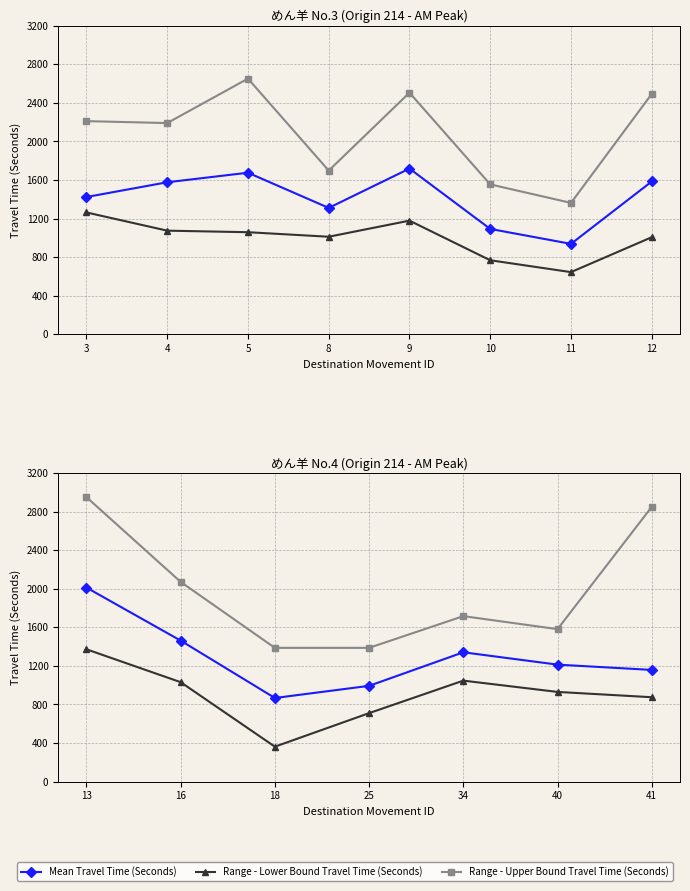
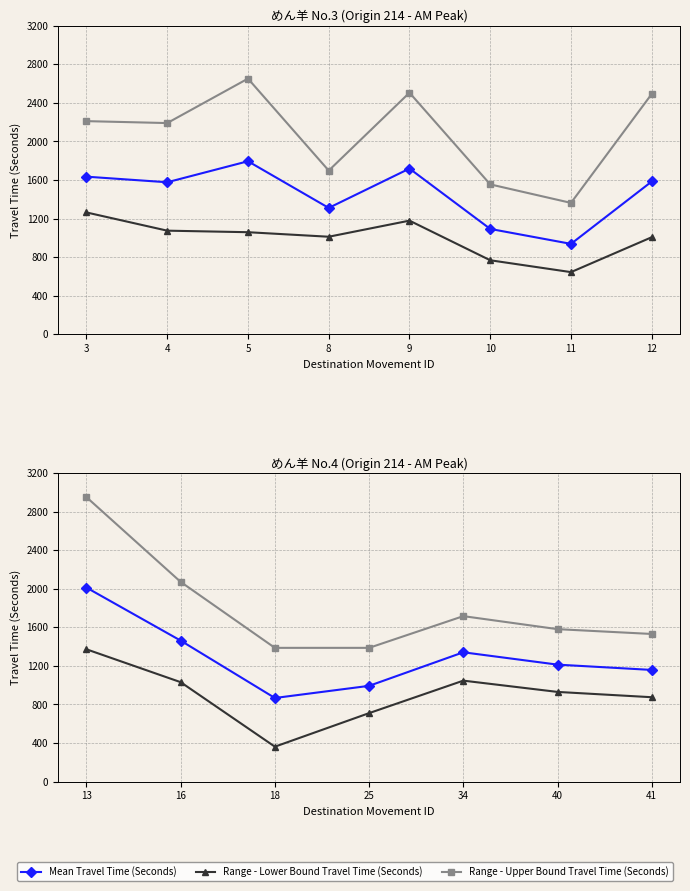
  {
    "めん羊 No.3 (Origin 214 - AM Peak)": {
      "Mean Travel Time (Seconds)": {
-       "3": 1400,
+       "3": 1600,
        "4": 1600,
-       "5": 1700,
+       "5": 1800,
        "8": 1300,
        "9": 1700,
        "10": 1100,
        "11": 900,
        "12": 1600
      },
      "Range - Lower Bound Travel Time (Seconds)": {
        "3": 1300,
        "4": 1100,
        "5": 1100,
        "8": 1000,
        "9": 1200,
        "10": 800,
        "11": 600,
        "12": 1000
      },
      "Range - Upper Bound Travel Time (Seconds)": {
        "3": 2200,
        "4": 2200,
        "5": 2700,
        "8": 1700,
        "9": 2500,
        "10": 1600,
        "11": 1400,
        "12": 2500
      }
    },
    "めん羊 No.4 (Origin 214 - AM Peak)": {
      "Mean Travel Time (Seconds)": {
        "13": 2000,
        "16": 1500,
        "18": 900,
        "25": 1000,
        "34": 1300,
        "40": 1200,
        "41": 1200
      },
      "Range - Lower Bound Travel Time (Seconds)": {
        "13": 1400,
        "16": 1000,
        "18": 400,
        "25": 700,
        "34": 1000,
        "40": 900,
        "41": 900
      },
      "Range - Upper Bound Travel Time (Seconds)": {
        "13": 3000,
        "16": 2100,
        "18": 1400,
        "25": 1400,
        "34": 1700,
        "40": 1600,
-       "41": 2800
+       "41": 1500
      }
    }
  }
